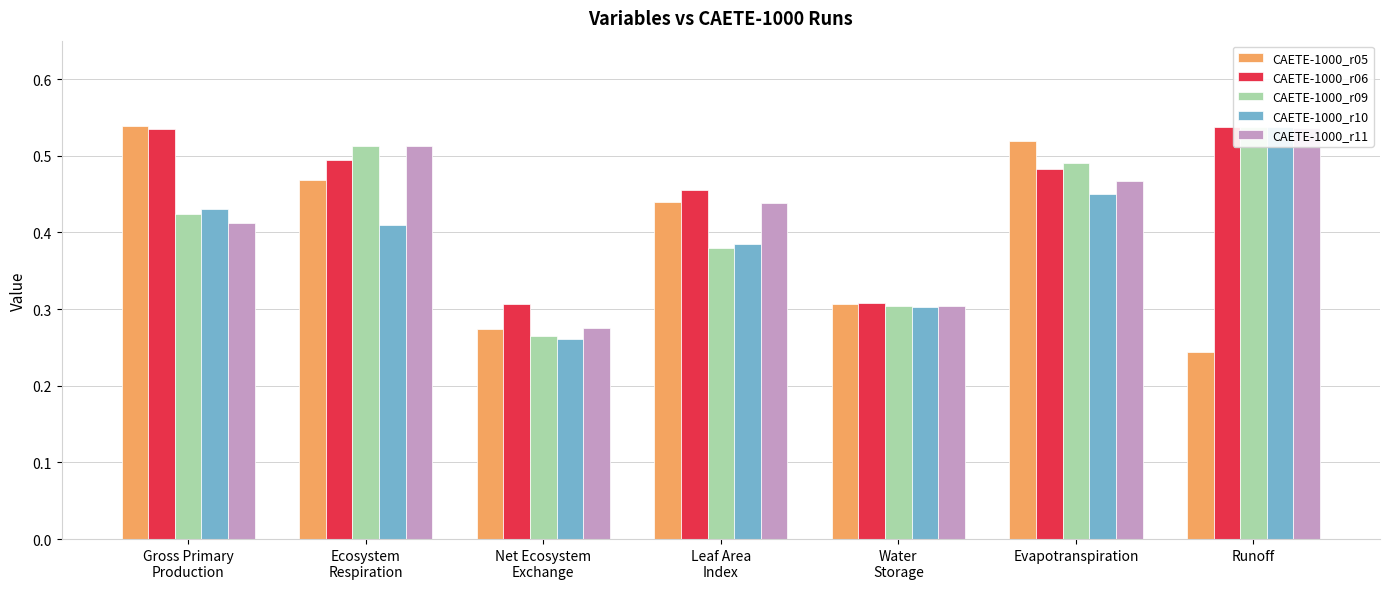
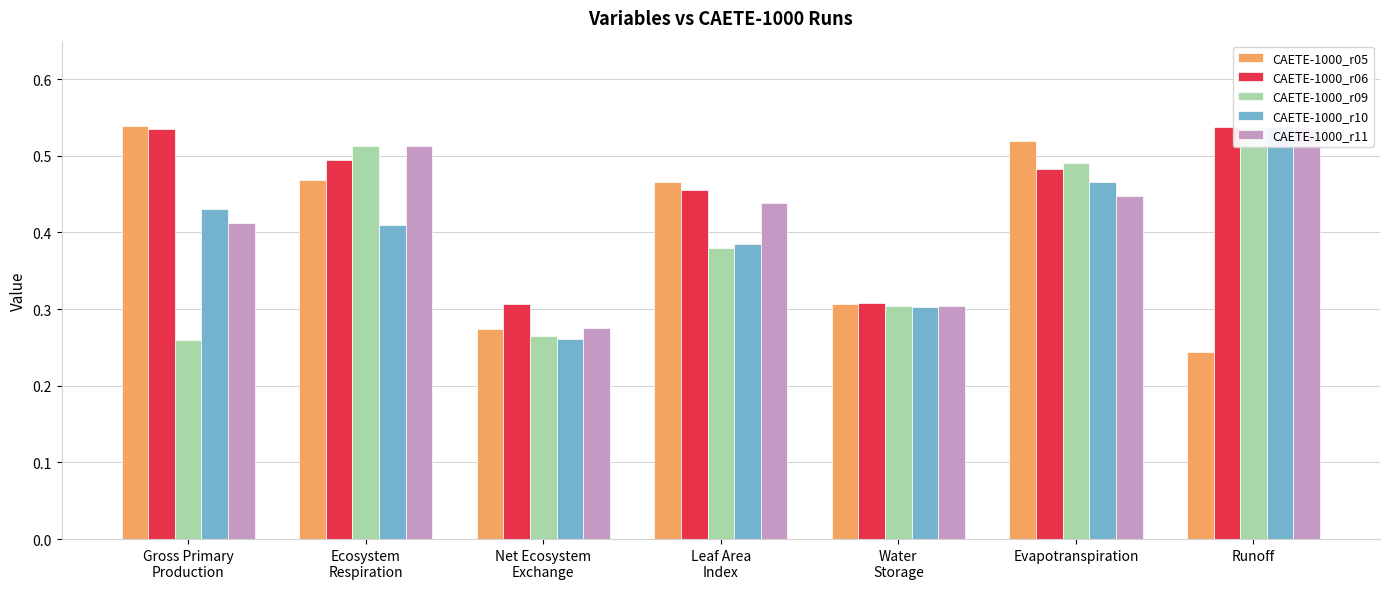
  {
    "CAETE-1000_r05": {
      "Gross Primary Production": 0.54,
      "Ecosystem Respiration": 0.47,
      "Net Ecosystem Exchange": 0.27,
-     "Leaf Area Index": 0.44,
+     "Leaf Area Index": 0.47,
      "Water Storage": 0.31,
      "Evapotranspiration": 0.52,
      "Runoff": 0.24
    },
    "CAETE-1000_r06": {
      "Gross Primary Production": 0.53,
      "Ecosystem Respiration": 0.49,
      "Net Ecosystem Exchange": 0.31,
      "Leaf Area Index": 0.45,
      "Water Storage": 0.31,
      "Evapotranspiration": 0.48,
      "Runoff": 0.54
    },
    "CAETE-1000_r09": {
-     "Gross Primary Production": 0.42,
+     "Gross Primary Production": 0.26,
      "Ecosystem Respiration": 0.51,
      "Net Ecosystem Exchange": 0.27,
      "Leaf Area Index": 0.38,
      "Water Storage": 0.30,
      "Evapotranspiration": 0.49
    },
    "CAETE-1000_r10": {
      "Gross Primary Production": 0.43,
      "Ecosystem Respiration": 0.41,
      "Net Ecosystem Exchange": 0.26,
      "Leaf Area Index": 0.38,
      "Water Storage": 0.30,
-     "Evapotranspiration": 0.45
+     "Evapotranspiration": 0.47
    },
    "CAETE-1000_r11": {
      "Gross Primary Production": 0.41,
      "Ecosystem Respiration": 0.51,
      "Net Ecosystem Exchange": 0.28,
      "Leaf Area Index": 0.44,
      "Water Storage": 0.30,
-     "Evapotranspiration": 0.47
+     "Evapotranspiration": 0.45
    }
  }
